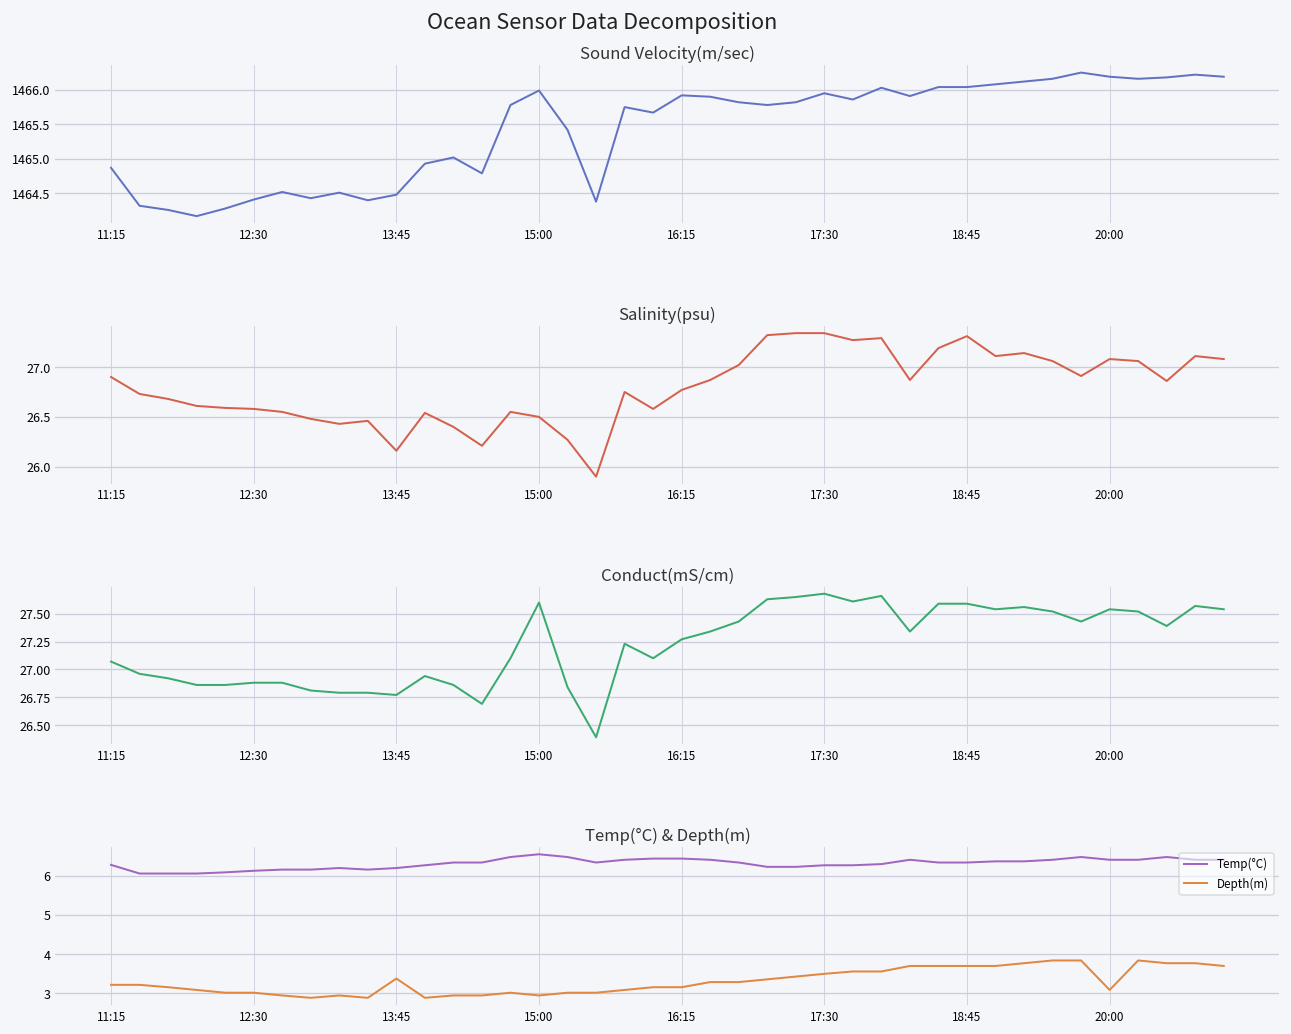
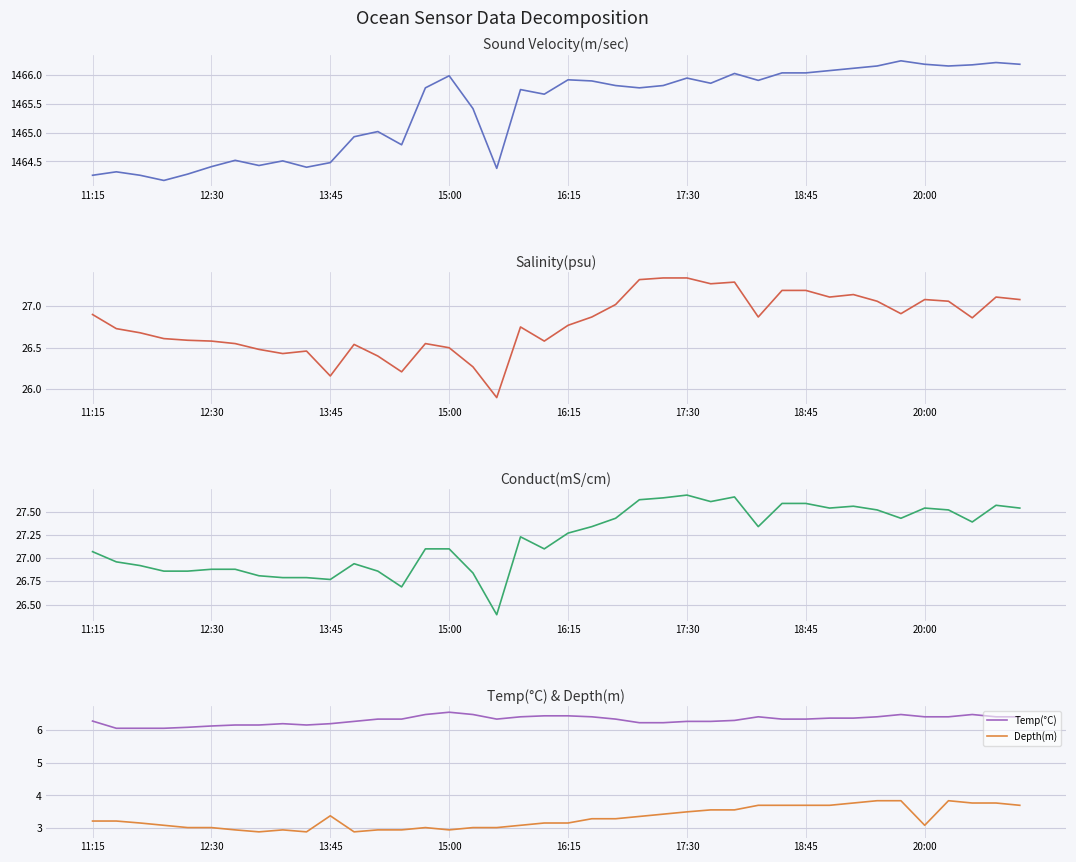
  {
    "Sound Velocity(m/sec)": {
-     "11:15": 1464.9,
+     "11:15": 1464.3,
      "12:30": 1464.4,
      "13:45": 1464.5,
      "15:00": 1466.0,
      "16:15": 1465.9,
      "17:30": 1466.0,
      "18:45": 1466.0,
      "20:00": 1466.2
    },
    "Salinity(psu)": {
      "11:15": 26.9,
      "12:30": 26.6,
      "13:45": 26.2,
      "15:00": 26.5,
      "16:15": 26.8,
      "17:30": 27.3,
-     "18:45": 27.3,
+     "18:45": 27.2,
      "20:00": 27.1
    },
    "Conduct(mS/cm)": {
      "11:15": 27.1,
      "12:30": 26.9,
      "13:45": 26.8,
-     "15:00": 27.6,
+     "15:00": 27.1,
      "16:15": 27.3,
      "17:30": 27.7,
      "18:45": 27.6,
      "20:00": 27.5
    },
    "Temp(°C) & Depth(m)": {
      "Temp(°C)": {
        "11:15": 6.3,
        "12:30": 6.1,
        "13:45": 6.2,
        "15:00": 6.5,
        "16:15": 6.4,
        "17:30": 6.3,
        "18:45": 6.3,
        "20:00": 6.4
      },
      "Depth(m)": {
        "11:15": 3.2,
        "12:30": 3.0,
        "13:45": 3.4,
        "15:00": 3.0,
        "16:15": 3.2,
        "17:30": 3.5,
        "18:45": 3.7,
        "20:00": 3.1
      }
    }
  }
